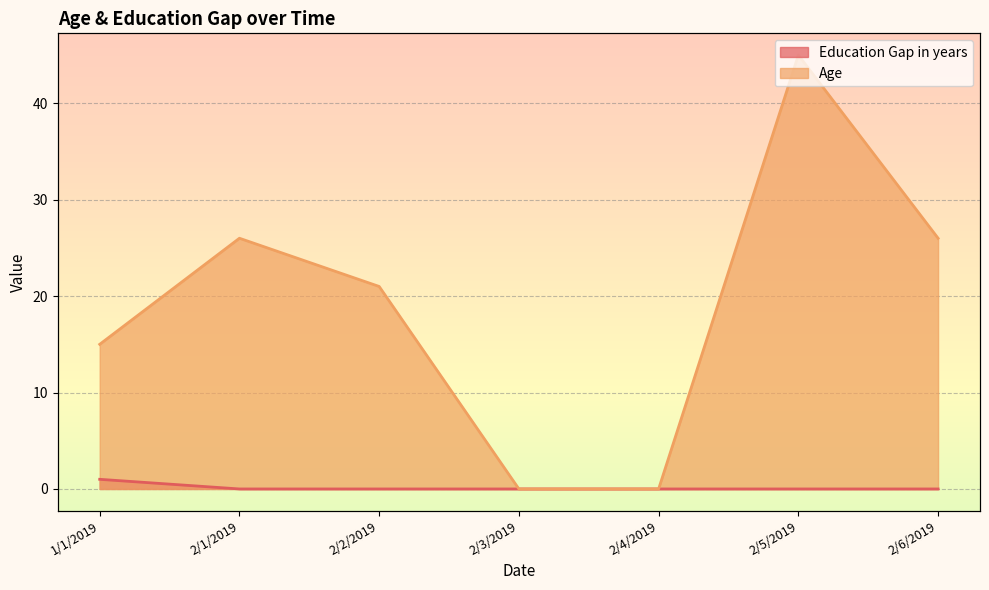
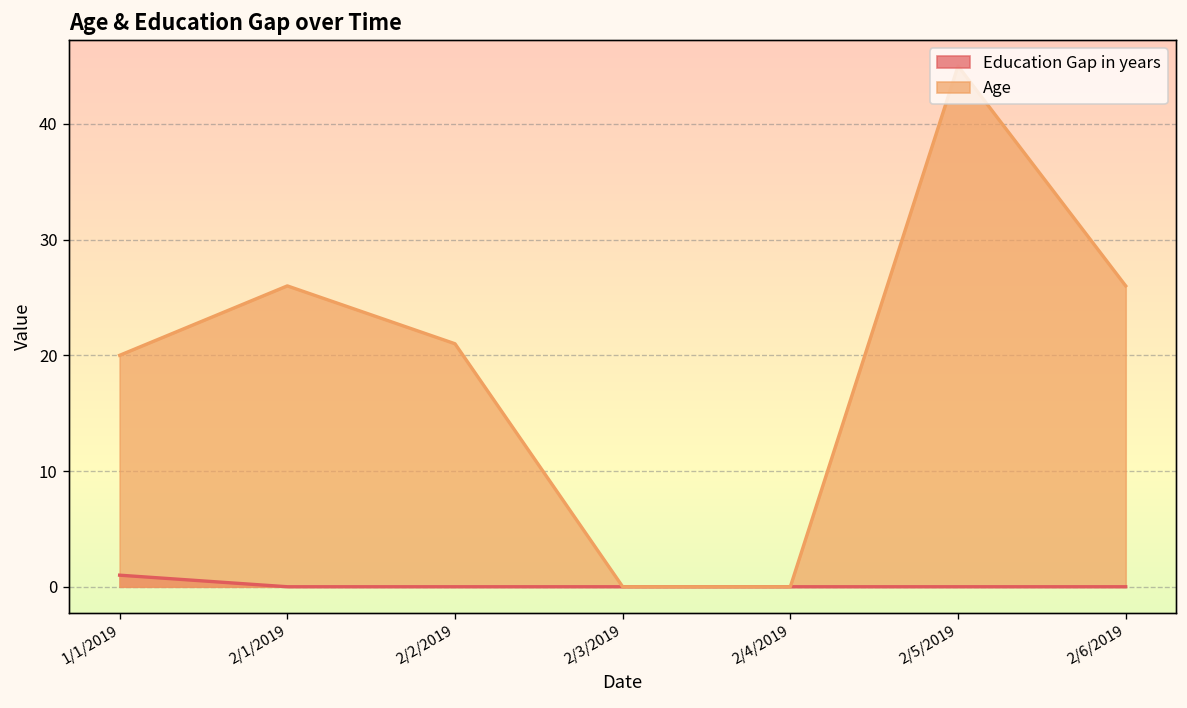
  {
    "Education Gap in years": {
      "1/1/2019": 1,
      "2/1/2019": 0,
      "2/2/2019": 0,
      "2/5/2019": 0,
      "2/6/2019": 0
    },
    "Age": {
-     "1/1/2019": 15,
+     "1/1/2019": 20,
      "2/1/2019": 26,
      "2/2/2019": 21,
      "2/6/2019": 26
    }
  }
